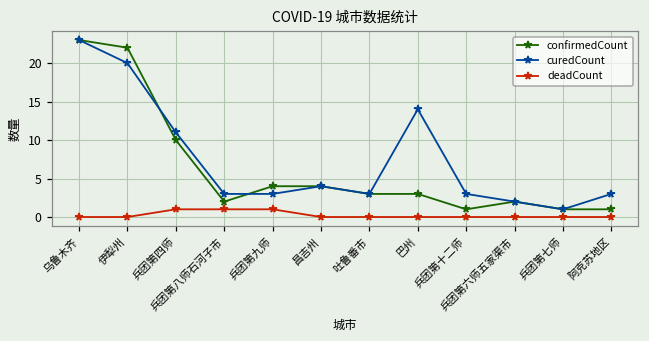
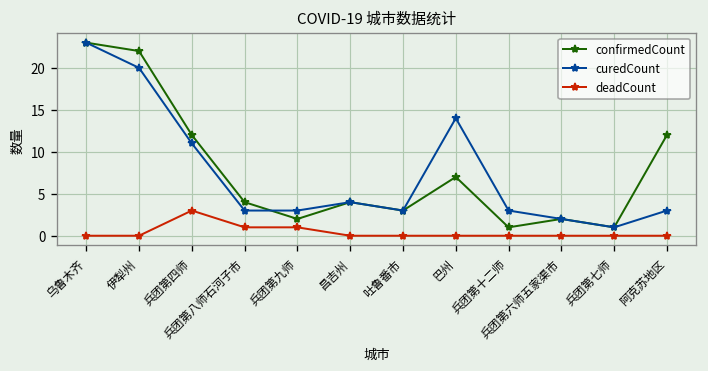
  {
    "confirmedCount": {
      "伊犁州": 22,
-     "兵团第四师": 10,
-     "兵团第八师石河子市": 2,
-     "兵团第九师": 4,
-     "巴州": 3,
+     "兵团第四师": 12,
+     "兵团第八师石河子市": 4,
+     "兵团第九师": 2,
+     "巴州": 7,
      "兵团第十二师": 1,
-     "阿克苏地区": 1
+     "阿克苏地区": 12
    },
    "curedCount": {
      "伊犁州": 20,
      "兵团第四师": 11,
      "兵团第八师石河子市": 3,
      "兵团第九师": 3,
      "巴州": 14,
      "兵团第十二师": 3,
      "阿克苏地区": 3
    },
    "deadCount": {
      "乌鲁木齐": 0,
      "伊犁州": 0,
-     "兵团第四师": 1,
+     "兵团第四师": 3,
      "兵团第八师石河子市": 1,
      "兵团第九师": 1,
      "昌吉州": 0,
      "吐鲁番市": 0,
      "巴州": 0,
      "兵团第十二师": 0,
      "兵团第六师五家渠市": 0,
      "兵团第七师": 0,
      "阿克苏地区": 0
    }
  }
